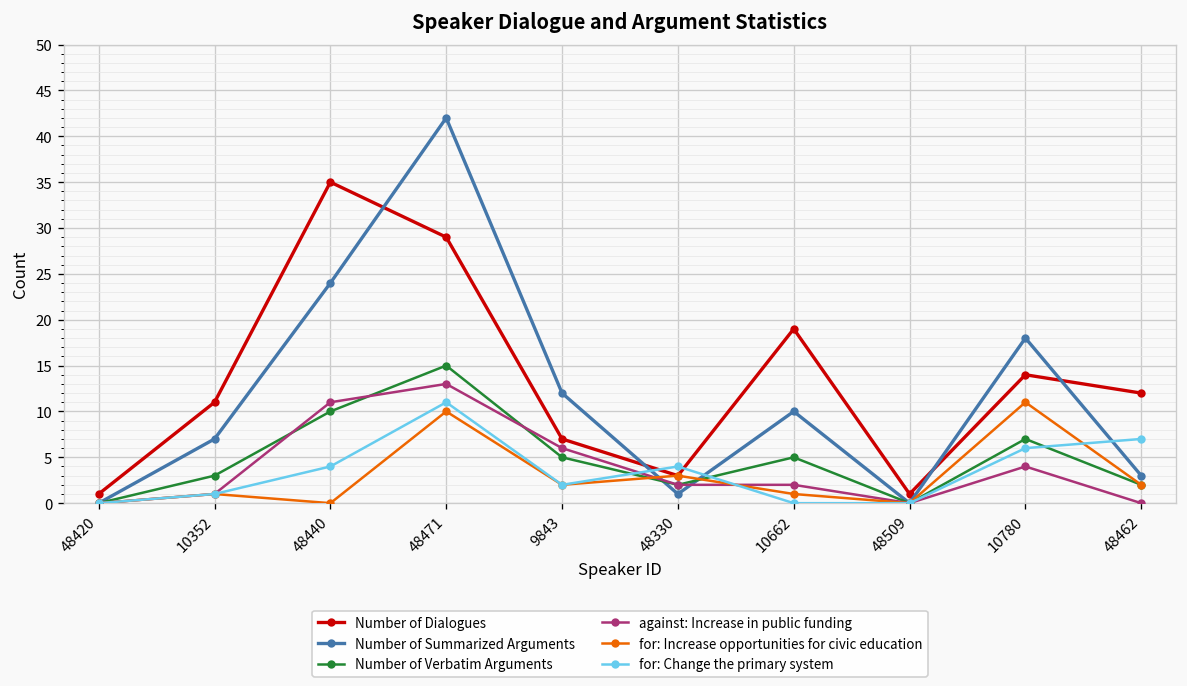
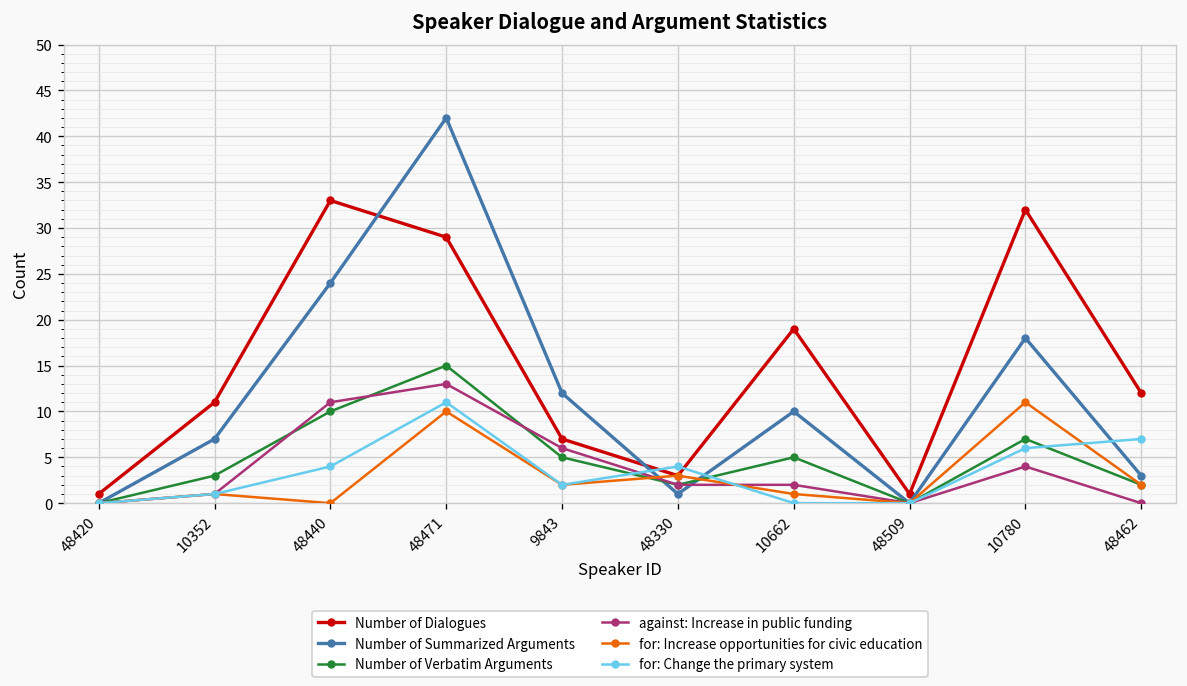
  {
    "Number of Dialogues": {
      "48420": 1,
      "10352": 11,
-     "48440": 35,
+     "48440": 33,
      "48471": 29,
      "9843": 7,
      "10662": 19,
      "48509": 1,
-     "10780": 14,
+     "10780": 32,
      "48462": 12
    },
    "Number of Summarized Arguments": {
      "10352": 7,
      "48440": 24,
      "48471": 42,
      "9843": 12,
      "48330": 1,
      "10662": 10,
      "10780": 18,
      "48462": 3
    },
    "Number of Verbatim Arguments": {
      "10352": 3,
      "48440": 10,
      "48471": 15,
      "9843": 5,
      "10662": 5,
      "10780": 7
    },
    "against: Increase in public funding": {
      "48440": 11,
      "48471": 13,
      "9843": 6,
      "10662": 2,
      "10780": 4,
      "48462": 0
    },
    "for: Increase opportunities for civic education": {
      "48440": 0,
      "48471": 10,
      "10662": 1,
      "10780": 11
    },
    "for: Change the primary system": {
      "48440": 4,
      "48471": 11,
      "48330": 4,
      "10662": 0,
      "10780": 6,
      "48462": 7
    }
  }
